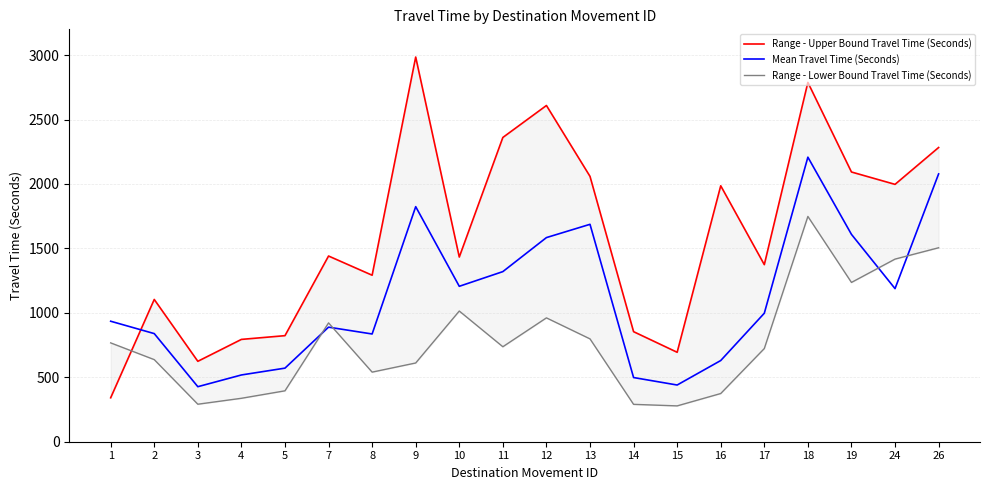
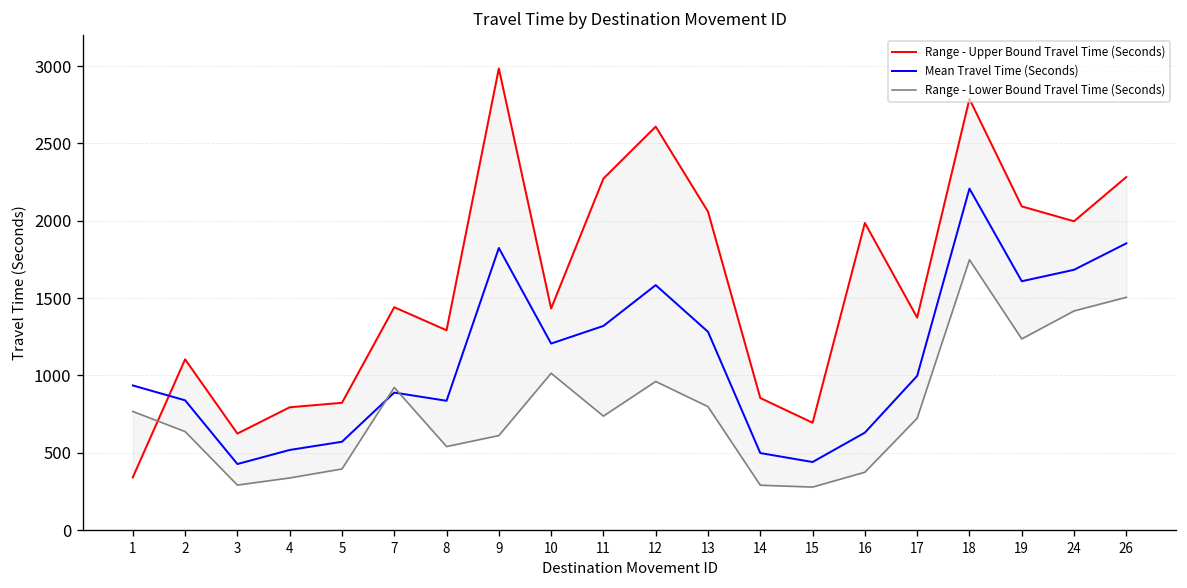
  {
    "Range - Upper Bound Travel Time (Seconds)": {
      "1": 340,
-     "11": 2360
+     "11": 2270
    },
    "Mean Travel Time (Seconds)": {
      "1": 940,
      "2": 840,
      "3": 430,
      "4": 520,
      "5": 570,
      "7": 890,
      "8": 840,
      "9": 1820,
      "10": 1210,
      "11": 1320,
      "12": 1580,
-     "13": 1690,
+     "13": 1280,
      "14": 500,
      "15": 440,
      "16": 630,
      "17": 1000,
      "18": 2210,
      "19": 1610,
-     "24": 1190,
-     "26": 2080
+     "24": 1680,
+     "26": 1850
    }
  }
